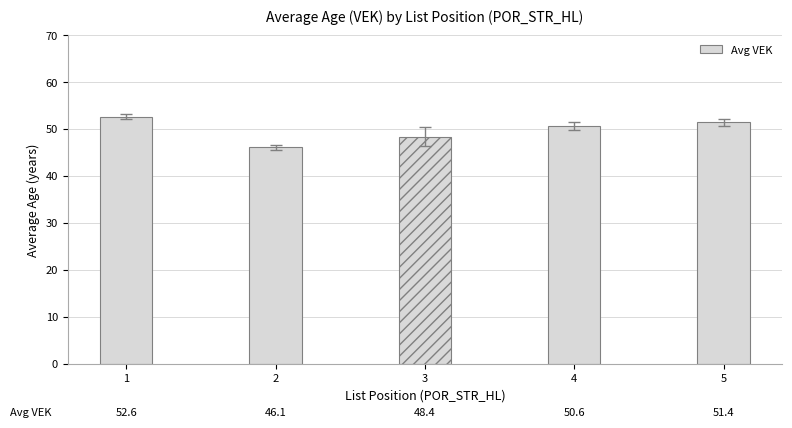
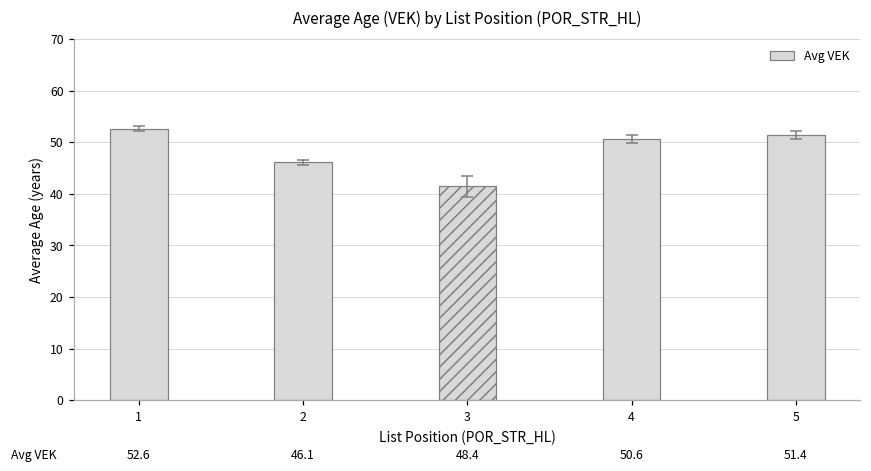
  {
    "Avg VEK": {
      "1": 53,
      "2": 46,
-     "3": 48,
+     "3": 41,
      "4": 51,
      "5": 51
    }
  }
